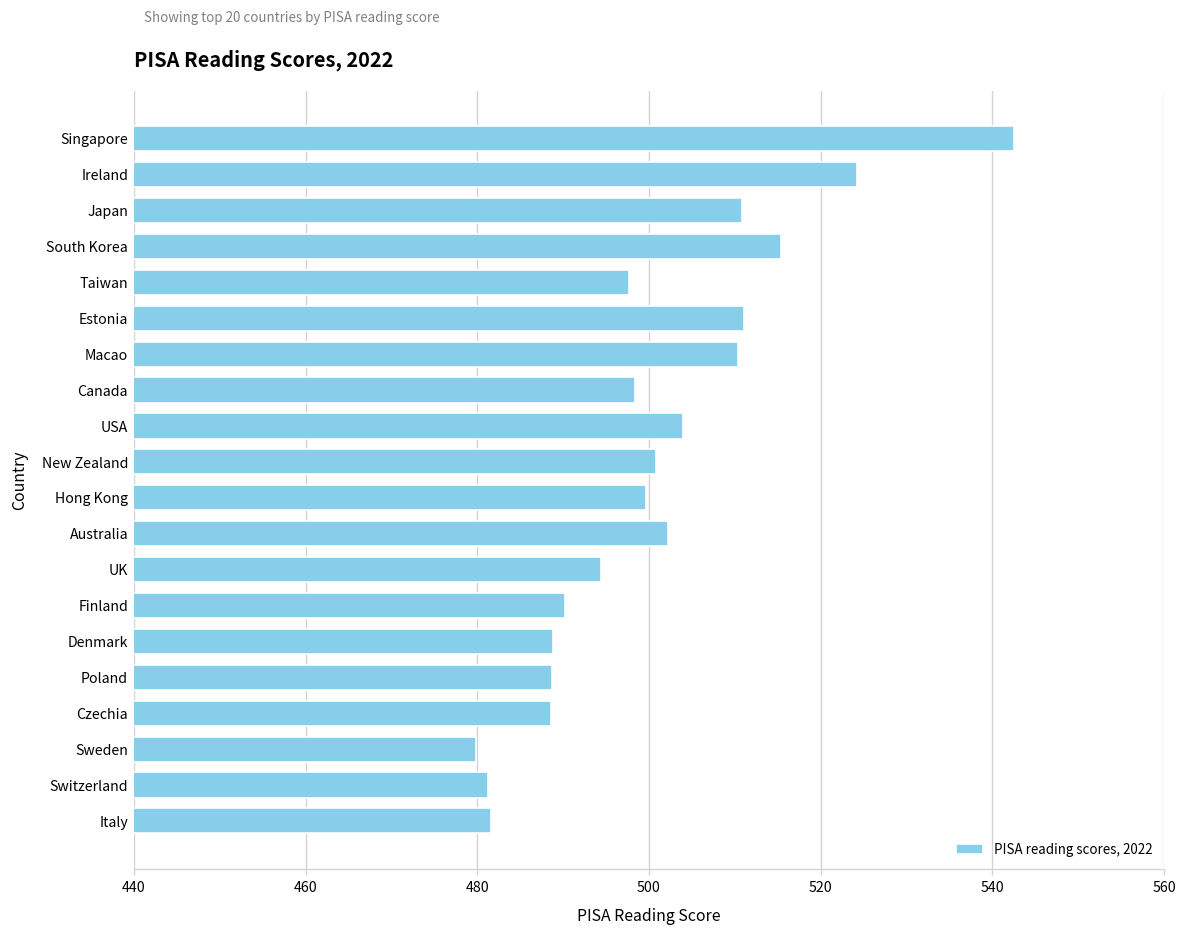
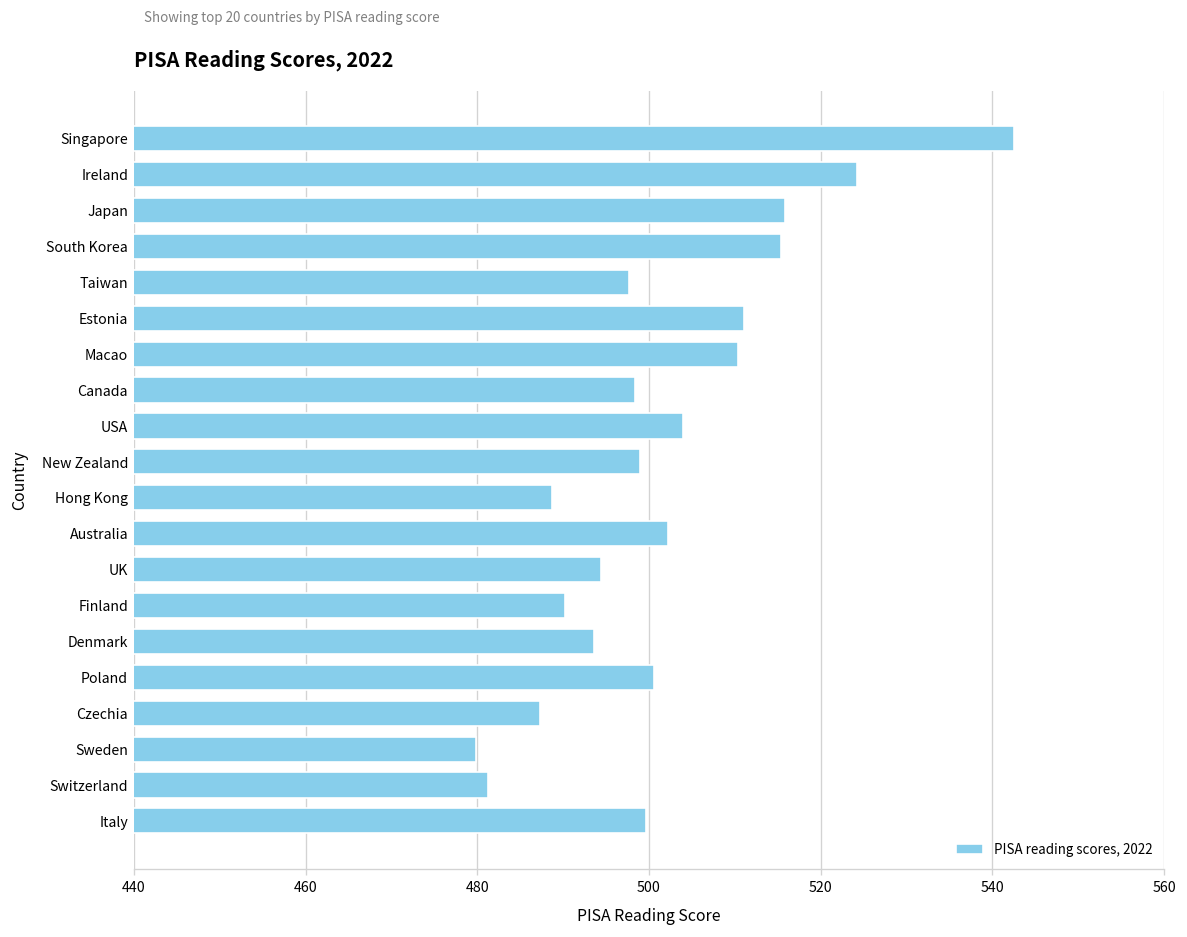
  {
    "Singapore": 543,
    "Ireland": 524,
-   "Japan": 511,
+   "Japan": 516,
    "South Korea": 515,
    "Taiwan": 498,
    "Estonia": 511,
    "Macao": 510,
    "Canada": 498,
    "USA": 504,
-   "New Zealand": 501,
-   "Hong Kong": 500,
+   "New Zealand": 499,
+   "Hong Kong": 489,
    "Australia": 502,
    "UK": 494,
    "Finland": 490,
-   "Denmark": 489,
-   "Poland": 489,
-   "Czechia": 489,
+   "Denmark": 494,
+   "Poland": 501,
+   "Czechia": 487,
    "Sweden": 480,
    "Switzerland": 481,
-   "Italy": 482
+   "Italy": 500
  }
